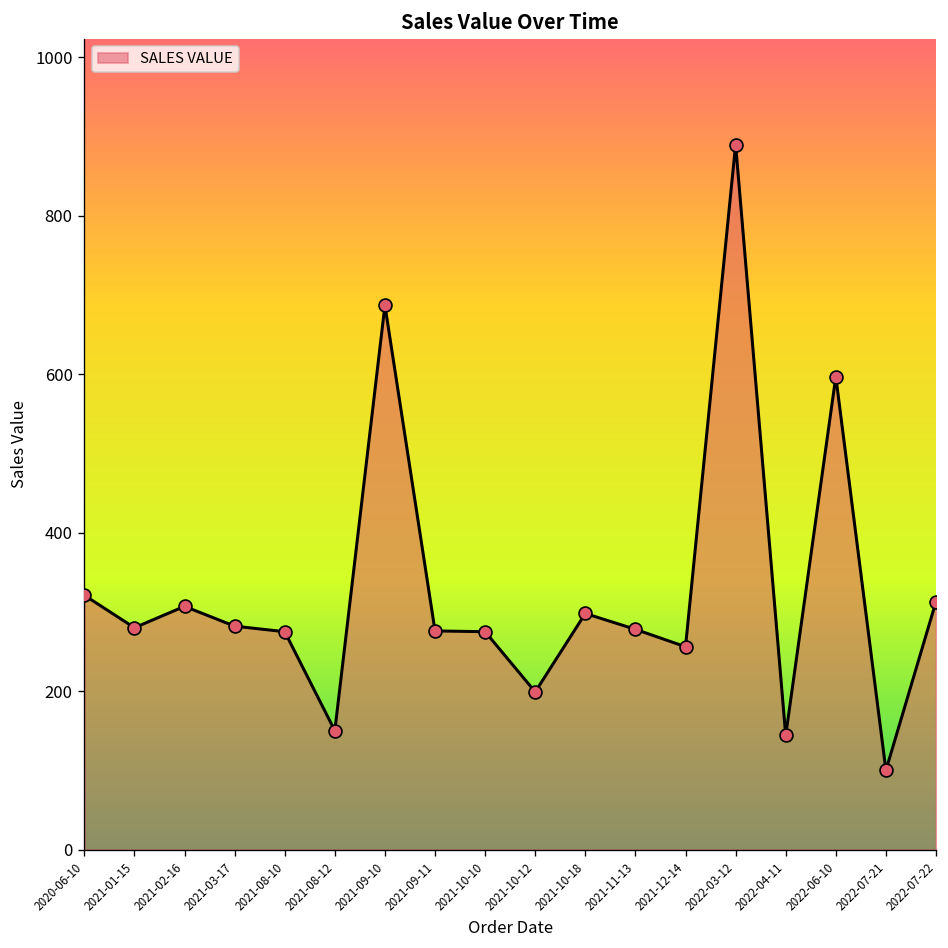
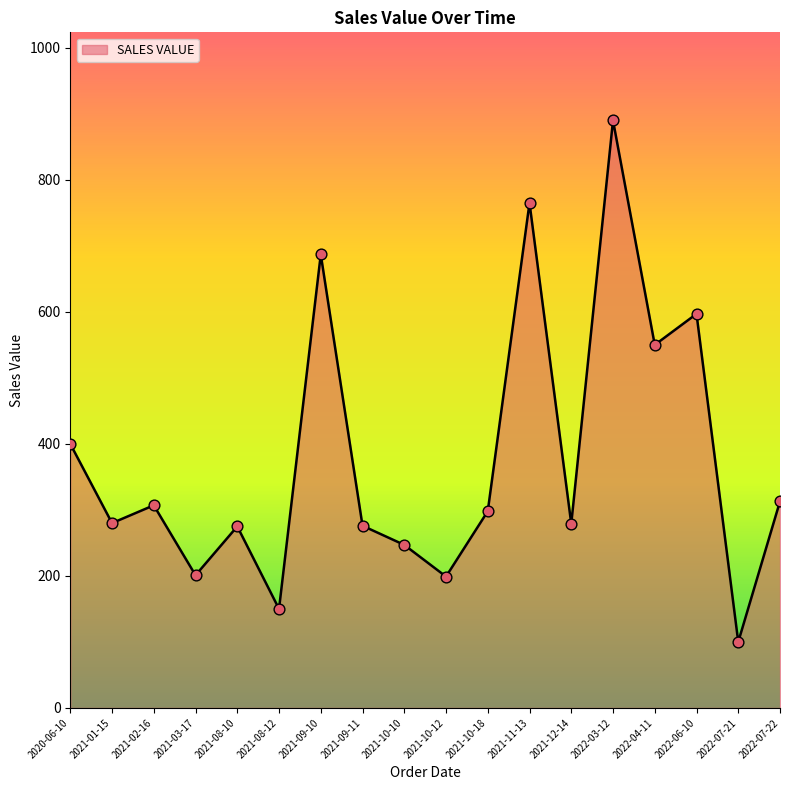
  {
-   "2020-06-10": 320,
+   "2020-06-10": 400,
    "2021-01-15": 280,
    "2021-02-16": 310,
-   "2021-03-17": 280,
+   "2021-03-17": 200,
    "2021-08-10": 280,
    "2021-08-12": 150,
    "2021-09-10": 690,
    "2021-09-11": 280,
-   "2021-10-10": 280,
+   "2021-10-10": 250,
    "2021-10-12": 200,
    "2021-10-18": 300,
-   "2021-11-13": 280,
-   "2021-12-14": 260,
+   "2021-11-13": 770,
+   "2021-12-14": 280,
    "2022-03-12": 890,
-   "2022-04-11": 140,
+   "2022-04-11": 550,
    "2022-06-10": 600,
    "2022-07-21": 100,
    "2022-07-22": 310
  }
